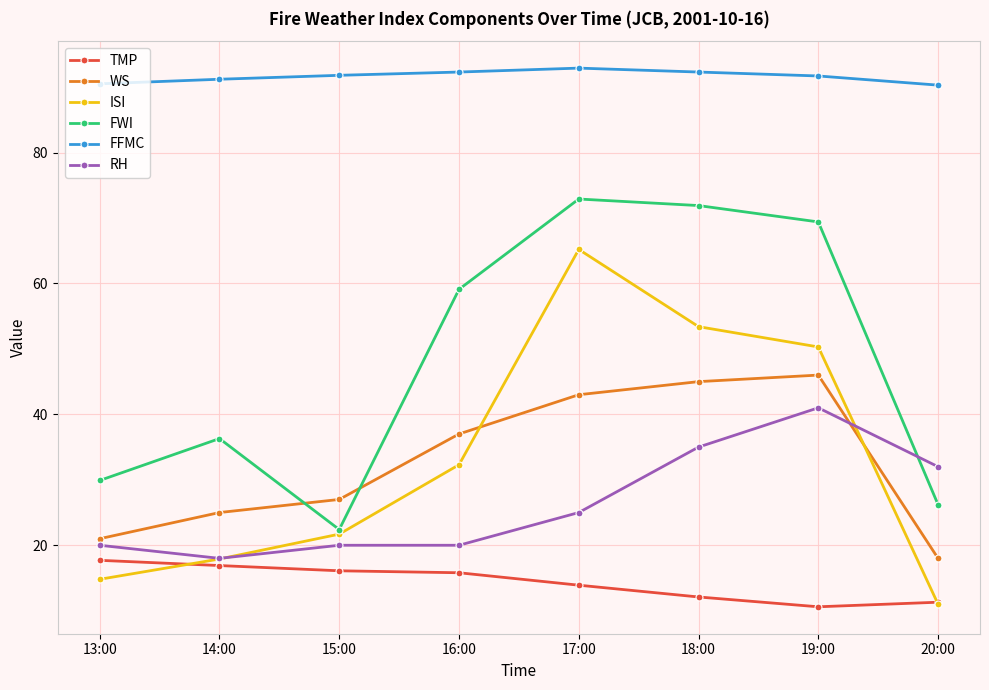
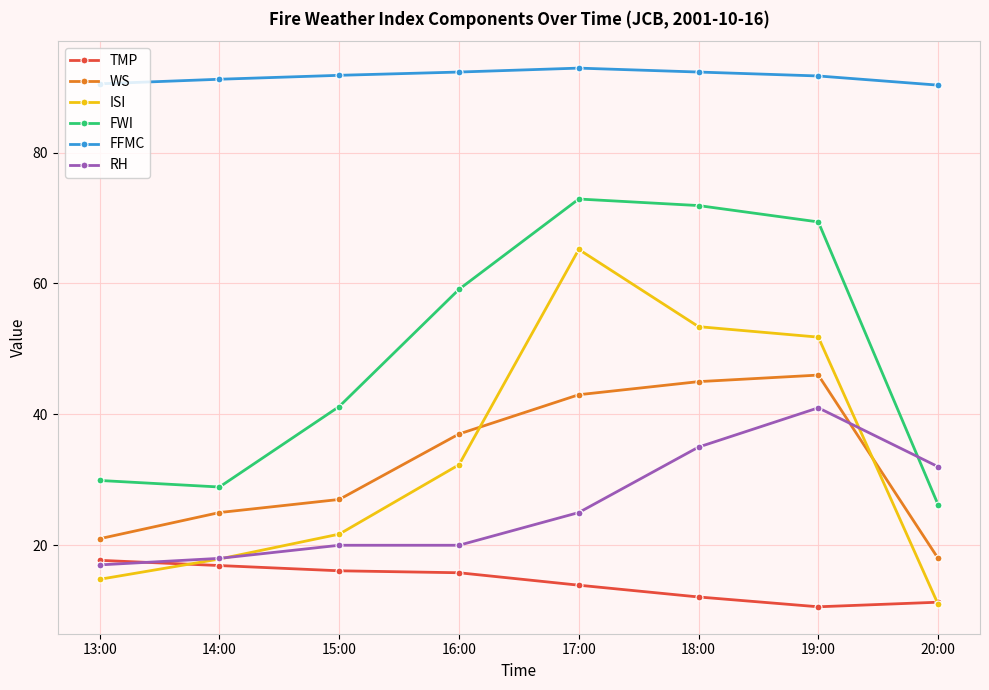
  {
    "ISI": {
      "13:00": 15,
      "15:00": 22,
      "16:00": 32,
      "17:00": 65,
      "18:00": 53,
-     "19:00": 50
+     "19:00": 52
    },
    "FWI": {
      "13:00": 30,
-     "14:00": 36,
-     "15:00": 22,
+     "14:00": 29,
+     "15:00": 41,
      "16:00": 59,
      "17:00": 73,
      "18:00": 72,
      "19:00": 69,
      "20:00": 26
    },
    "FFMC": {
      "14:00": 91,
      "15:00": 92,
      "16:00": 92,
      "17:00": 93,
      "18:00": 92,
      "19:00": 92,
      "20:00": 90
    },
    "RH": {
-     "13:00": 20,
+     "13:00": 17,
      "15:00": 20,
      "16:00": 20,
      "17:00": 25,
      "18:00": 35,
      "19:00": 41,
      "20:00": 32
    }
  }
